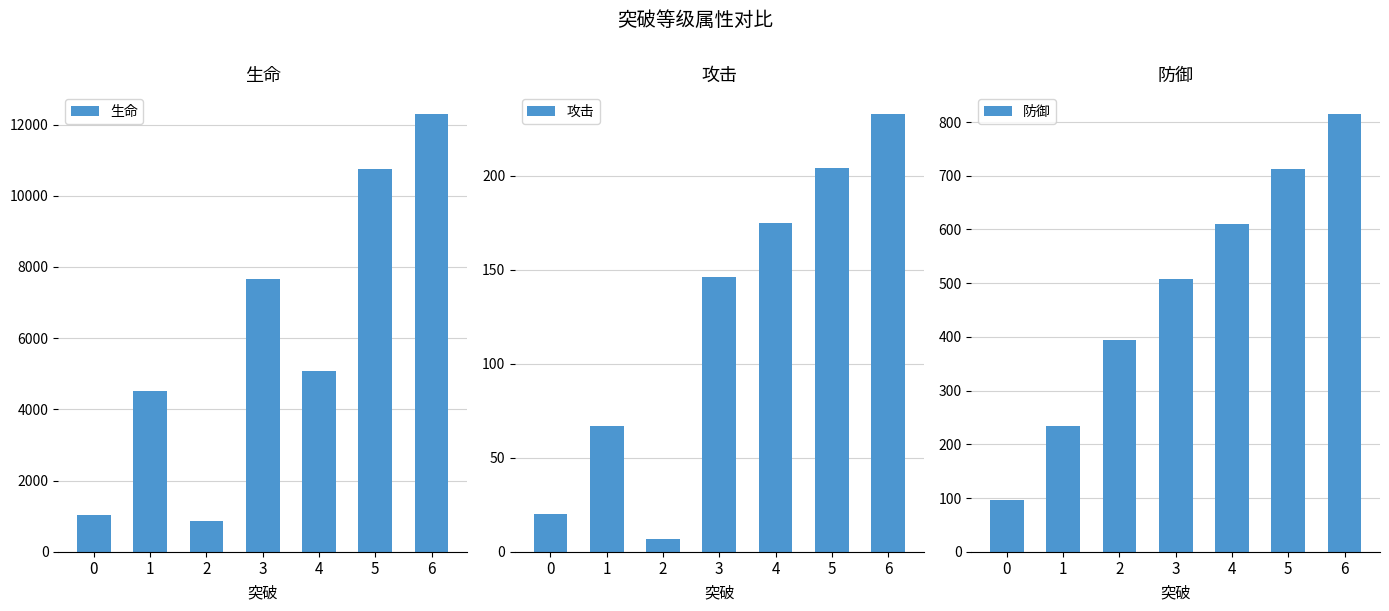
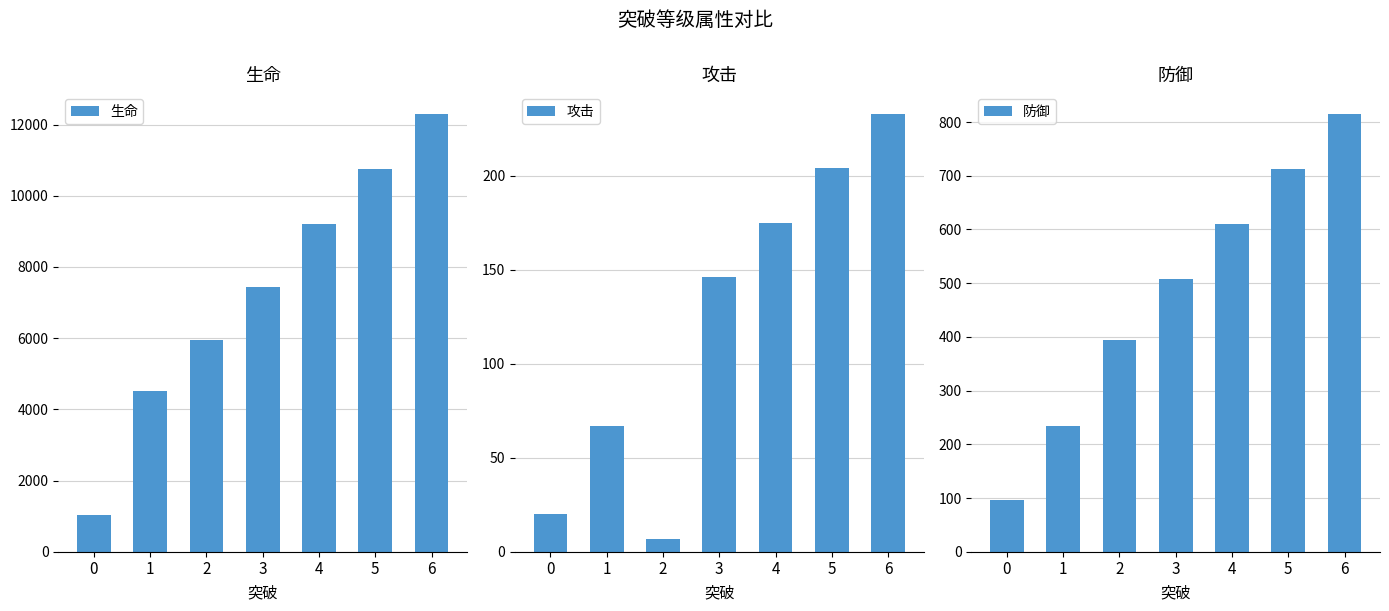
  {
    "生命": {
      "0": 1000,
      "1": 4500,
-     "2": 900,
-     "3": 7700,
-     "4": 5100,
+     "2": 5900,
+     "3": 7500,
+     "4": 9200,
      "5": 10700,
      "6": 12300
    },
    "攻击": {
      "0": 20,
      "1": 67,
      "2": 7,
      "3": 146,
      "4": 175,
      "5": 204,
      "6": 233
    },
    "防御": {
      "0": 100,
      "1": 240,
      "2": 390,
      "3": 510,
      "4": 610,
      "5": 710,
      "6": 820
    }
  }
